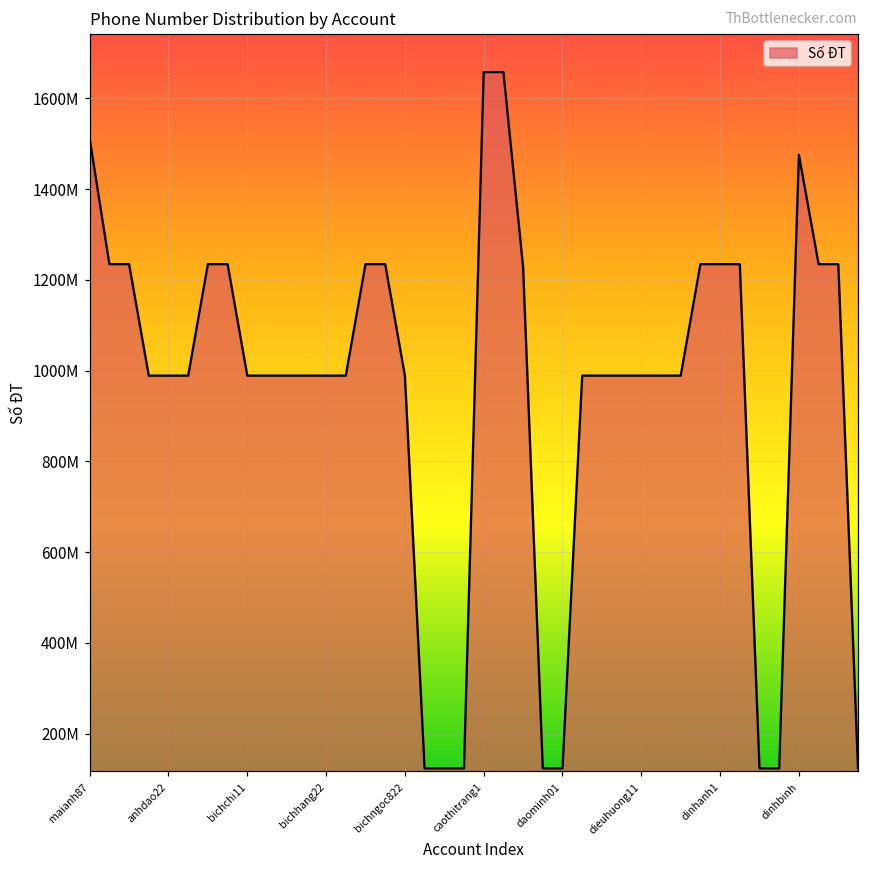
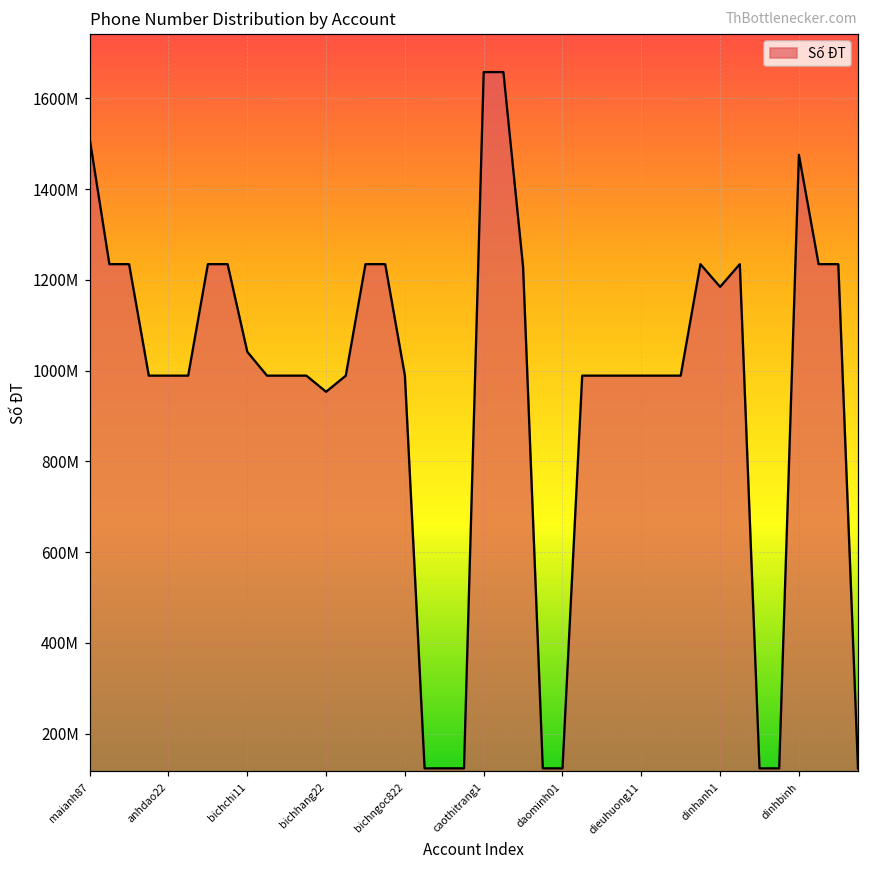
  {
    "maianh87": 1510000000,
    "anhdao22": 990000000,
-   "bichchi11": 990000000,
-   "bichhang22": 990000000,
+   "bichchi11": 1040000000,
+   "bichhang22": 950000000,
    "bichngoc822": 990000000,
    "caothitrang1": 1660000000,
    "daominh01": 120000000,
    "dieuhuong11": 990000000,
-   "dinhanh1": 1230000000,
+   "dinhanh1": 1180000000,
    "dinhbinh": 1480000000
  }
